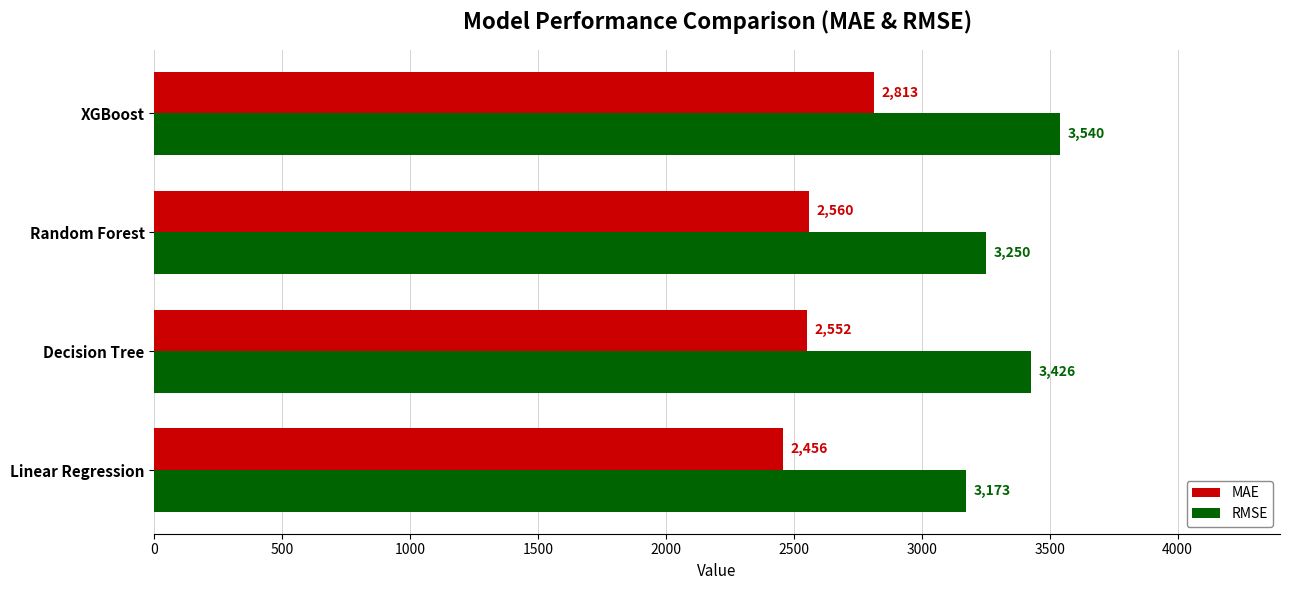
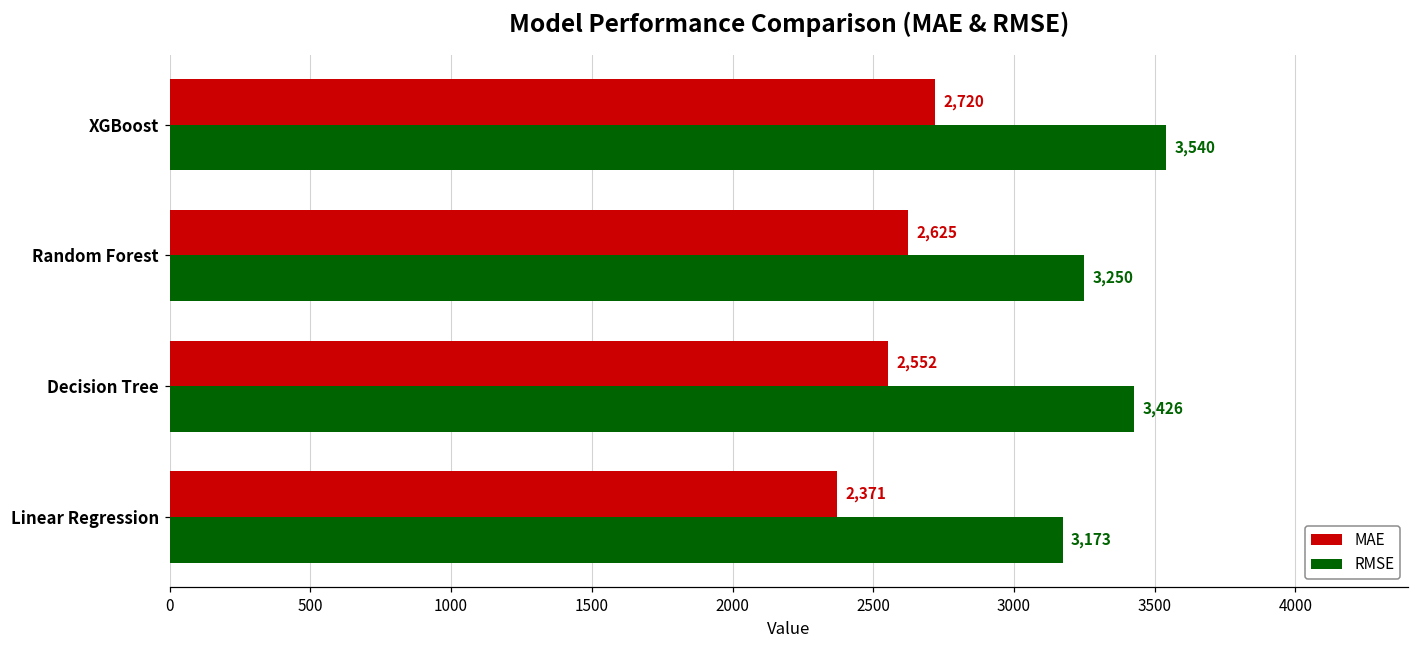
  {
    "MAE": {
-     "XGBoost": "2,813",
-     "Random Forest": "2,560",
+     "XGBoost": "2,720",
+     "Random Forest": "2,625",
      "Decision Tree": "2,552",
-     "Linear Regression": "2,456"
+     "Linear Regression": "2,371"
    },
    "RMSE": {
      "XGBoost": "3,540",
      "Random Forest": "3,250",
      "Decision Tree": "3,426",
      "Linear Regression": "3,173"
    }
  }
